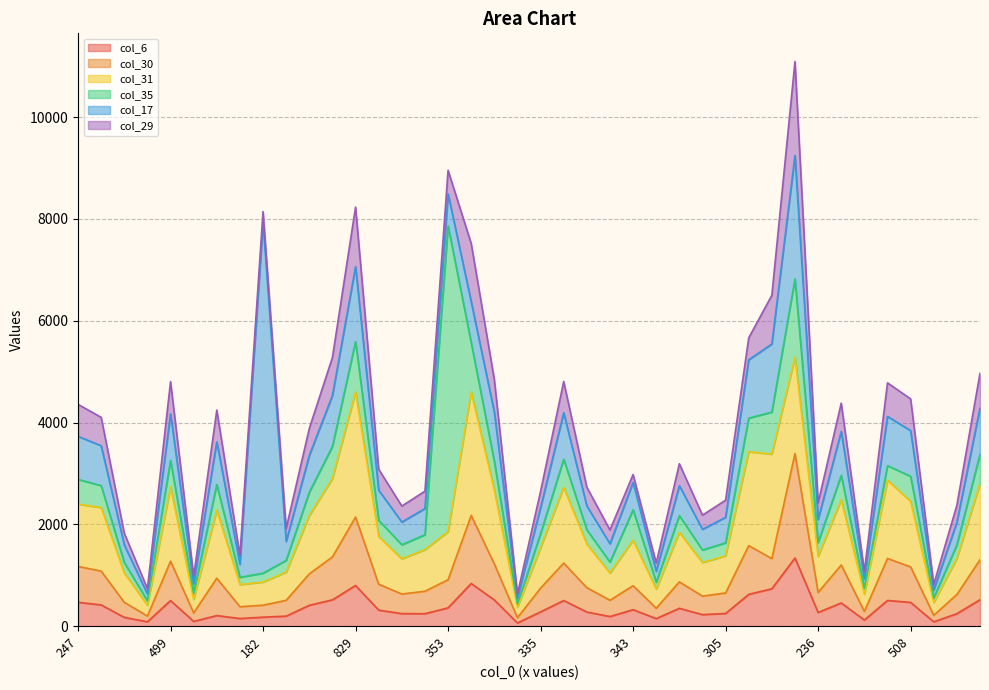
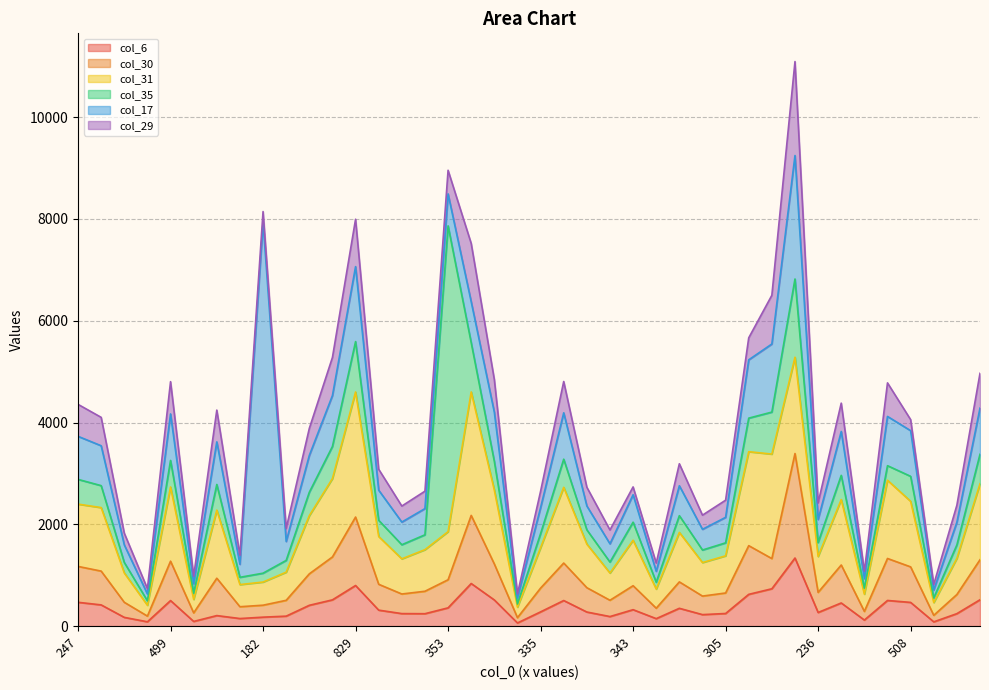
  {
    "col_35": {
      "247": 500,
      "499": 500,
      "182": 200,
      "829": 1000,
      "353": 6000,
      "335": 300,
-     "343": 600,
+     "343": 400,
      "305": 300,
      "236": 300,
      "508": 500
    },
    "col_17": {
      "247": 800,
      "499": 900,
      "182": 6900,
      "829": 1500,
      "353": 600,
      "335": 500,
      "343": 500,
      "305": 500,
      "236": 500,
      "508": 900
    },
    "col_29": {
      "247": 600,
      "499": 600,
      "182": 200,
-     "829": 1200,
+     "829": 900,
      "353": 500,
      "335": 300,
      "343": 200,
      "305": 300,
      "236": 300,
-     "508": 600
+     "508": 200
    }
  }
